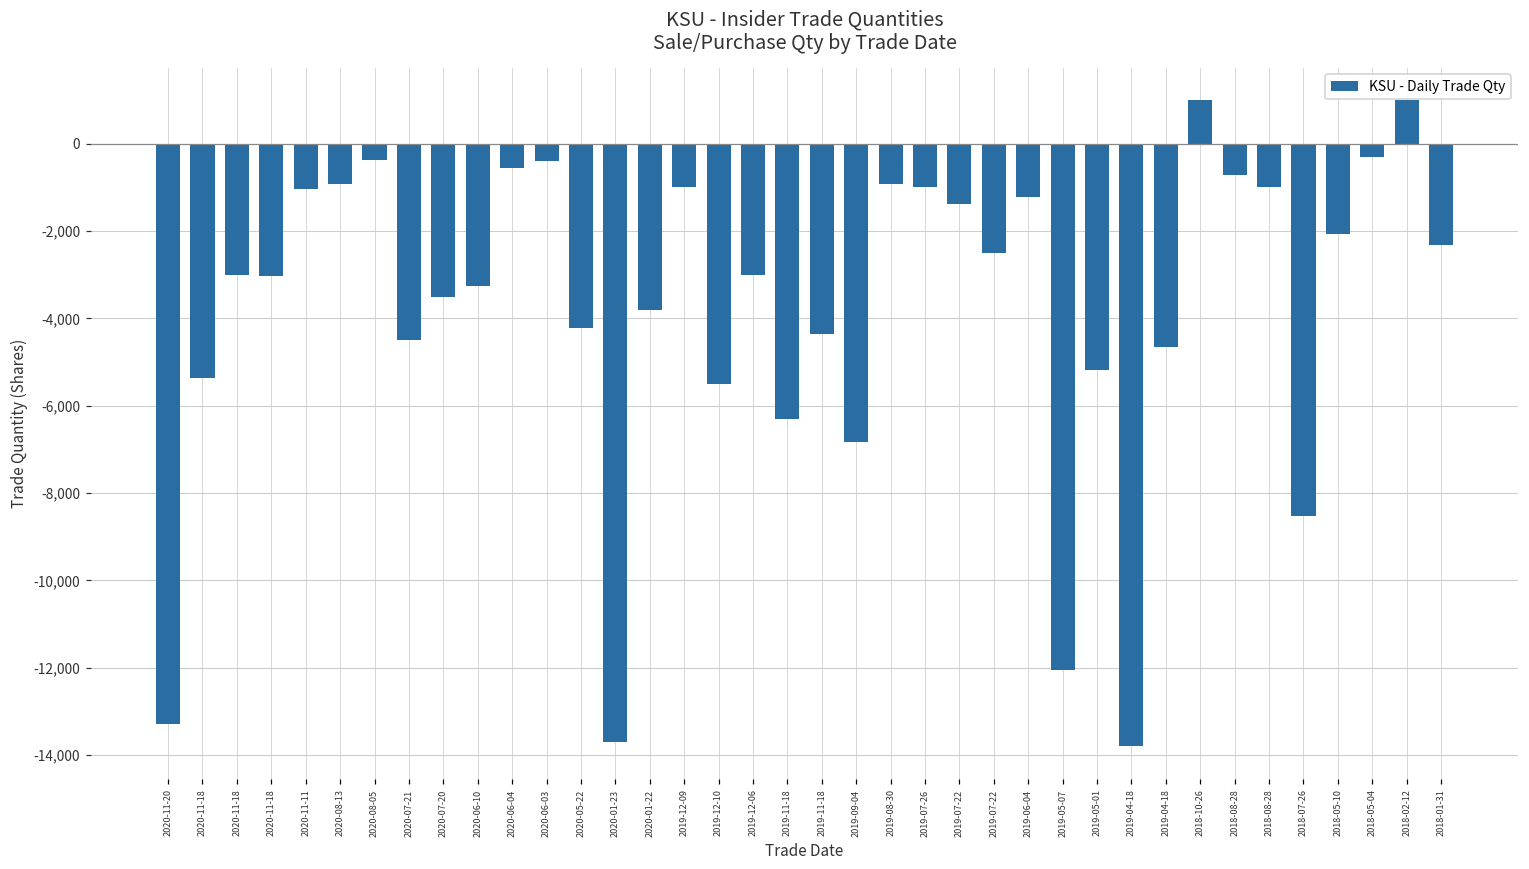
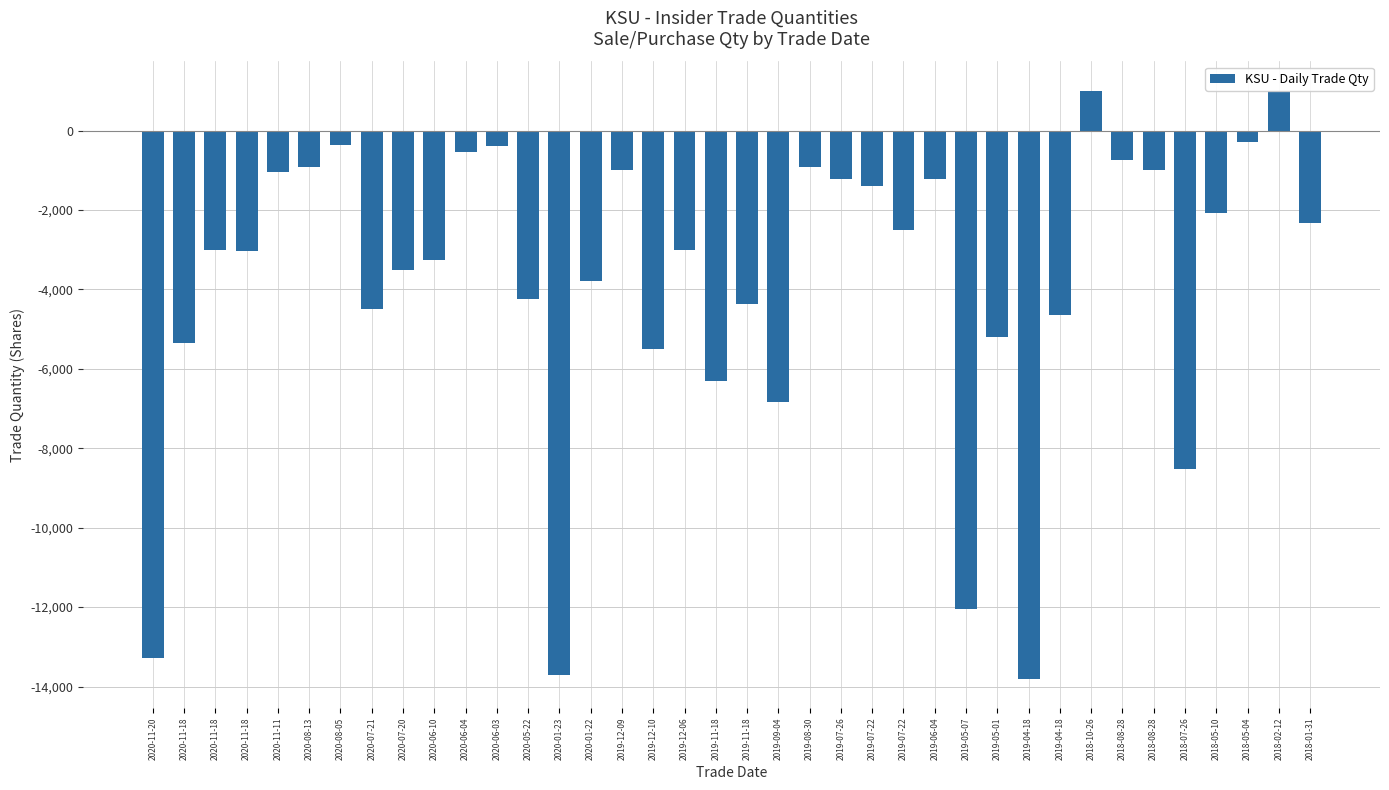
  {
    "2020-11-20": "-13,300",
    "2020-11-11": "-1,000",
    "2020-08-13": "-900",
    "2020-08-05": "-400",
    "2020-07-21": "-4,500",
    "2020-07-20": "-3,500",
    "2020-06-10": "-3,300",
    "2020-06-04": "-600",
    "2020-06-03": "-400",
    "2020-05-22": "-4,200",
    "2020-01-23": "-13,700",
    "2020-01-22": "-3,800",
    "2019-12-09": "-1,000",
    "2019-12-10": "-5,500",
    "2019-12-06": "-3,000",
    "2019-09-04": "-6,800",
    "2019-08-30": "-900",
-   "2019-07-26": "-1,000",
+   "2019-07-26": "-1,200",
    "2019-06-04": "-1,200",
    "2019-05-07": "-12,100",
    "2019-05-01": "-5,200",
    "2018-10-26": "1,000",
    "2018-07-26": "-8,500",
    "2018-05-10": "-2,100",
    "2018-05-04": "-300",
    "2018-02-12": "1,000",
    "2018-01-31": "-2,300"
  }
